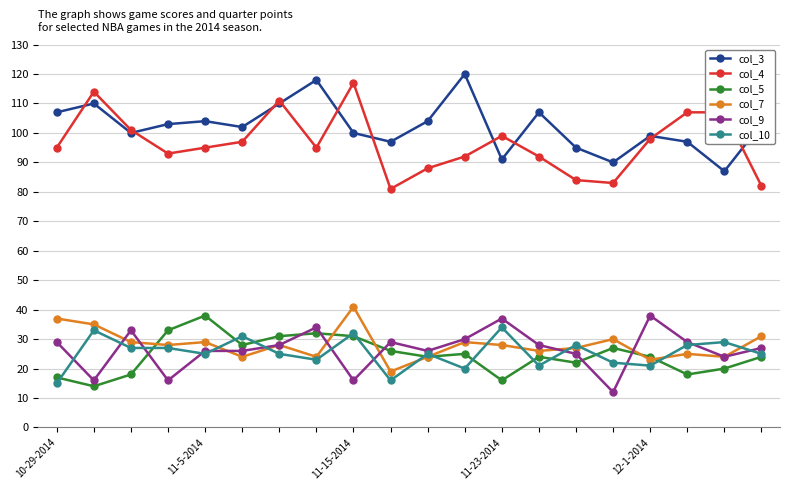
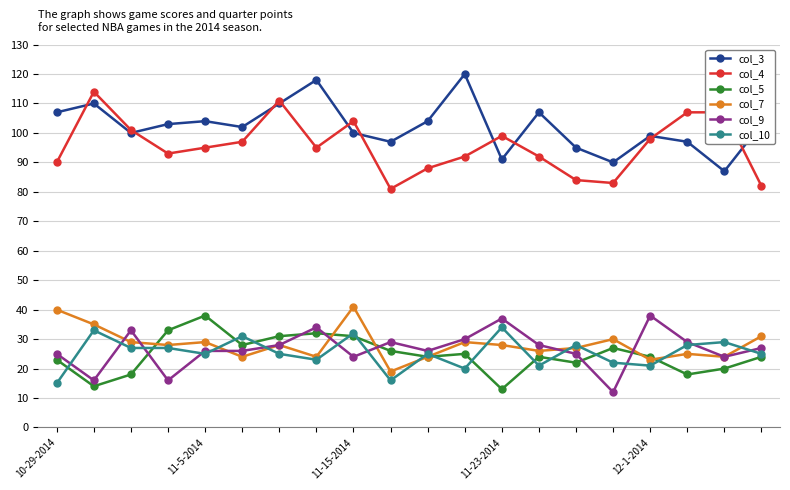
  {
    "col_3": {
      "10-29-2014": 107,
      "11-5-2014": 104,
      "11-15-2014": 100,
      "11-23-2014": 91,
      "12-1-2014": 99
    },
    "col_4": {
-     "10-29-2014": 95,
+     "10-29-2014": 90,
      "11-5-2014": 95,
-     "11-15-2014": 117,
+     "11-15-2014": 104,
      "11-23-2014": 99,
      "12-1-2014": 98
    },
    "col_5": {
-     "10-29-2014": 17,
+     "10-29-2014": 23,
      "11-5-2014": 38,
      "11-15-2014": 31,
-     "11-23-2014": 16,
+     "11-23-2014": 13,
      "12-1-2014": 24
    },
    "col_7": {
-     "10-29-2014": 37,
+     "10-29-2014": 40,
      "11-5-2014": 29,
      "11-15-2014": 41,
      "11-23-2014": 28,
      "12-1-2014": 23
    },
    "col_9": {
-     "10-29-2014": 29,
+     "10-29-2014": 25,
      "11-5-2014": 26,
-     "11-15-2014": 16,
+     "11-15-2014": 24,
      "11-23-2014": 37,
      "12-1-2014": 38
    },
    "col_10": {
      "10-29-2014": 15,
      "11-5-2014": 25,
      "11-15-2014": 32,
      "11-23-2014": 34,
      "12-1-2014": 21
    }
  }
